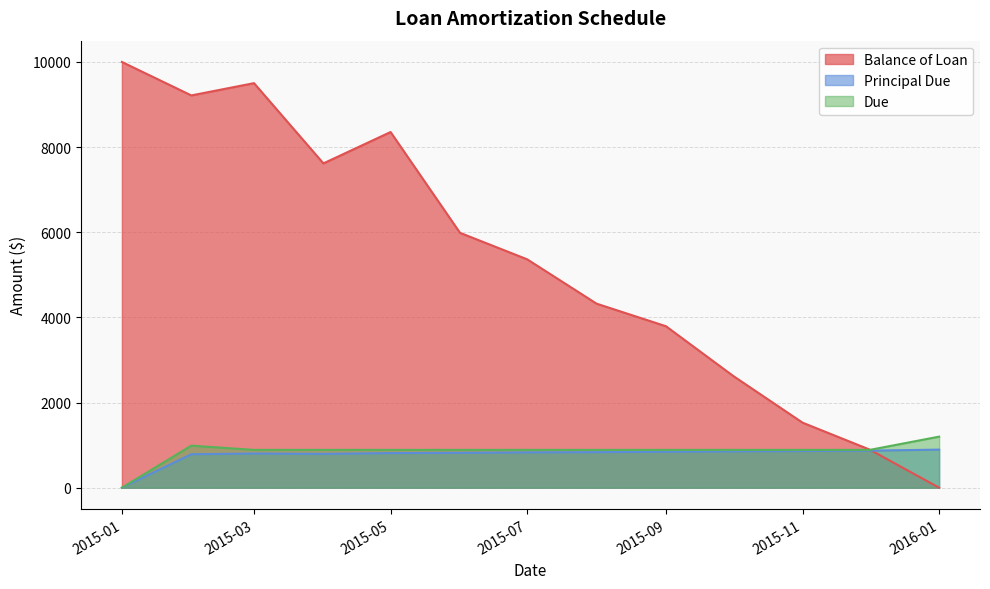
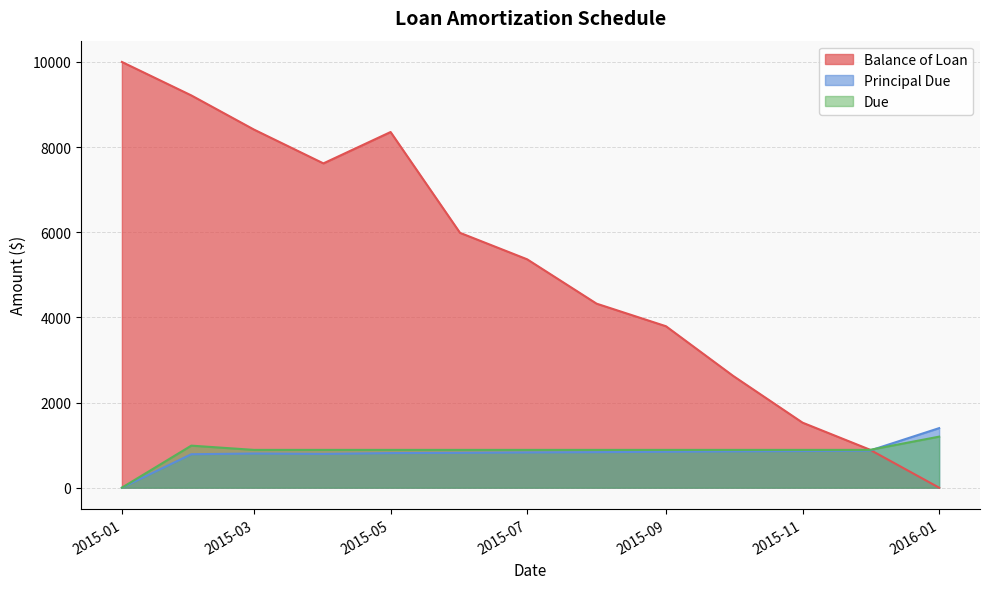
  {
    "Balance of Loan": {
      "2015-01": 10000,
-     "2015-03": 9500,
+     "2015-03": 8400,
      "2015-05": 8400,
      "2015-07": 5400,
      "2015-09": 3800,
      "2015-11": 1500,
      "2016-01": 0
    },
    "Principal Due": {
      "2015-03": 800,
      "2015-05": 800,
-     "2016-01": 900
+     "2016-01": 1400
    },
    "Due": {
      "2015-03": 900,
      "2015-05": 900,
      "2016-01": 1200
    }
  }
